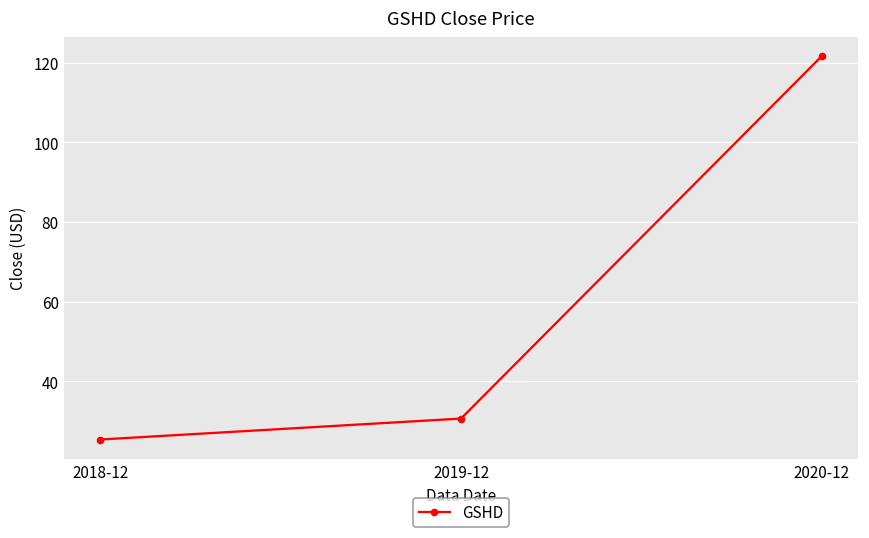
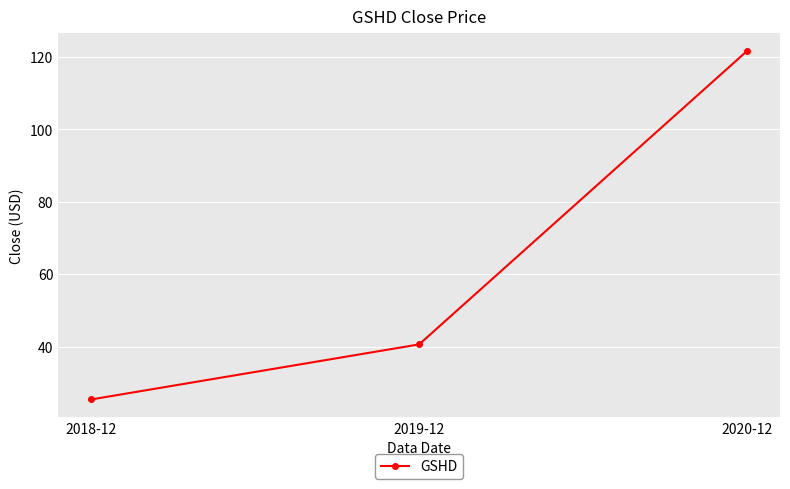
  {
    "2018-12": 25,
-   "2019-12": 31,
+   "2019-12": 41,
    "2020-12": 122
  }
